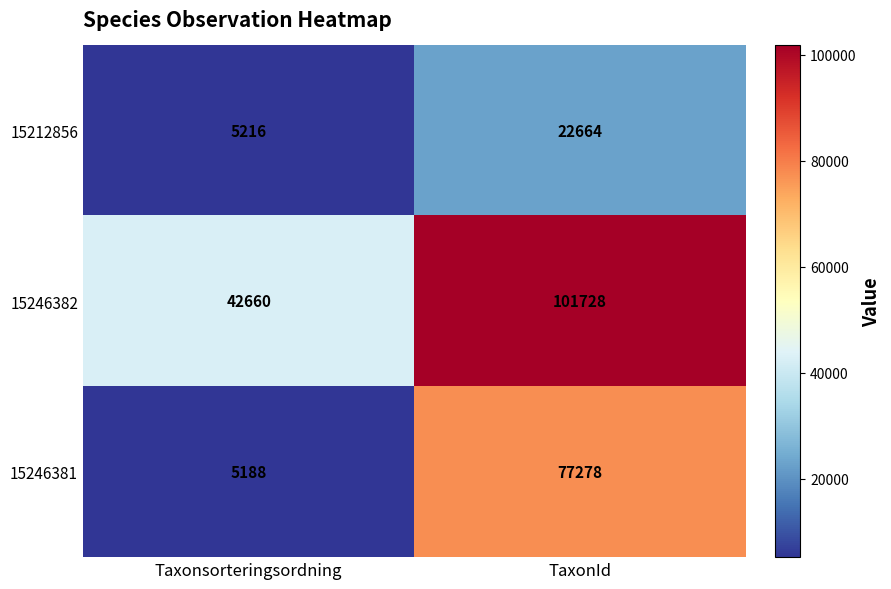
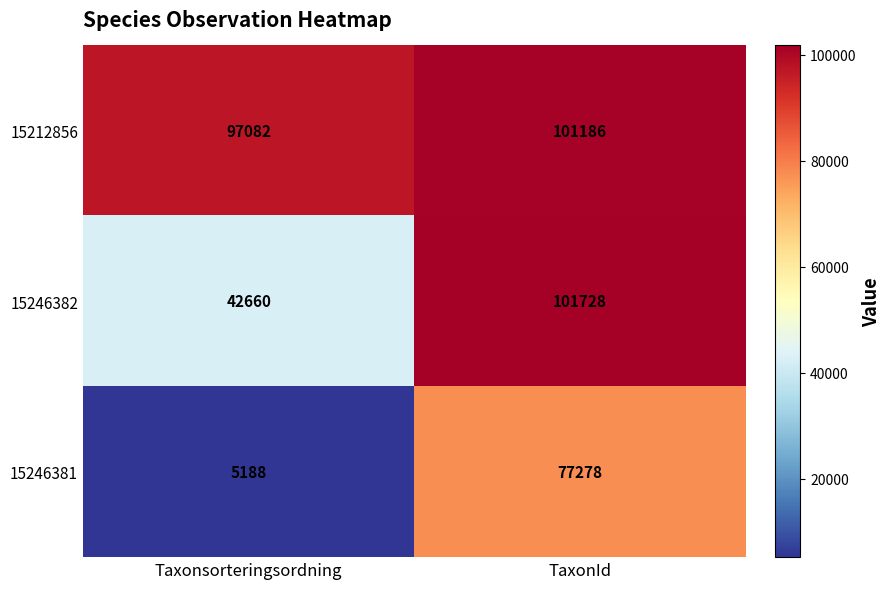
  {
    "15212856": {
-     "Taxonsorteringsordning": 5216,
-     "TaxonId": 22664
+     "Taxonsorteringsordning": 97082,
+     "TaxonId": 101186
    },
    "15246382": {
      "Taxonsorteringsordning": 42660,
      "TaxonId": 101728
    },
    "15246381": {
      "Taxonsorteringsordning": 5188,
      "TaxonId": 77278
    }
  }
